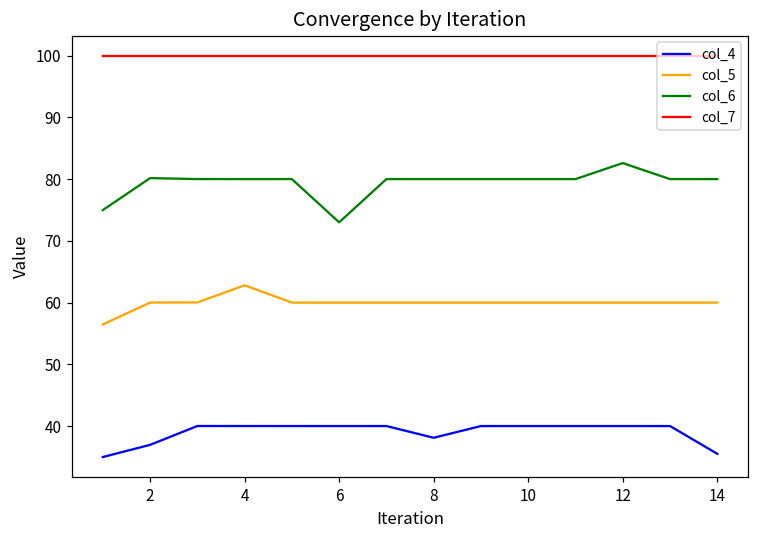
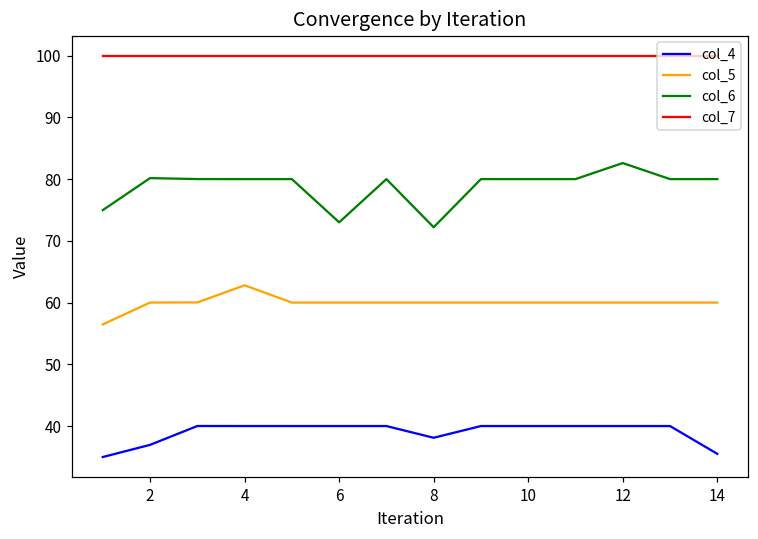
  {
    "col_4": {
      "2": 37,
      "4": 40,
      "6": 40,
      "8": 38,
      "10": 40,
      "12": 40,
      "14": 36
    },
    "col_5": {
      "2": 60,
      "4": 63,
      "6": 60,
      "8": 60,
      "10": 60,
      "12": 60,
      "14": 60
    },
    "col_6": {
      "2": 80,
      "4": 80,
      "6": 73,
-     "8": 80,
+     "8": 72,
      "10": 80,
      "12": 83,
      "14": 80
    },
    "col_7": {
      "2": 100,
      "4": 100,
      "6": 100,
      "8": 100,
      "10": 100,
      "12": 100
    }
  }
